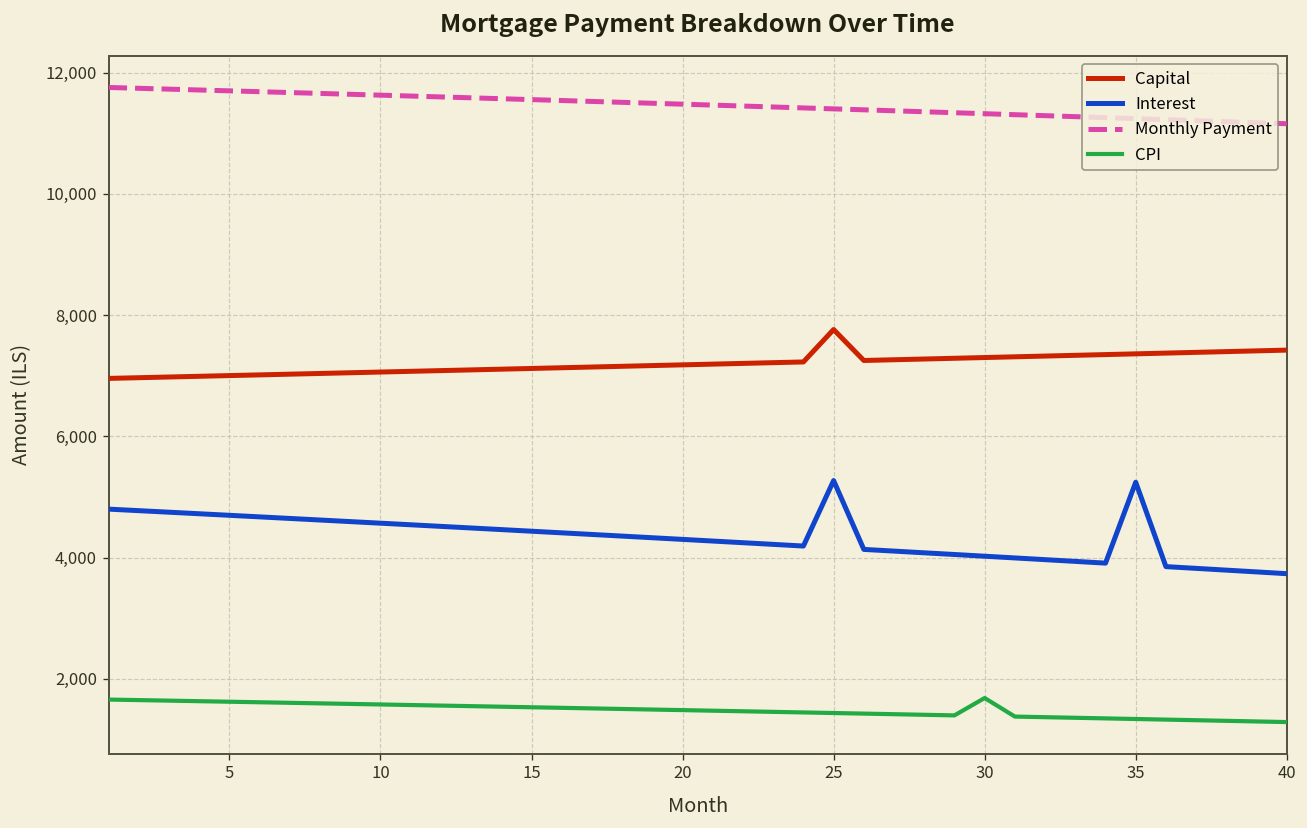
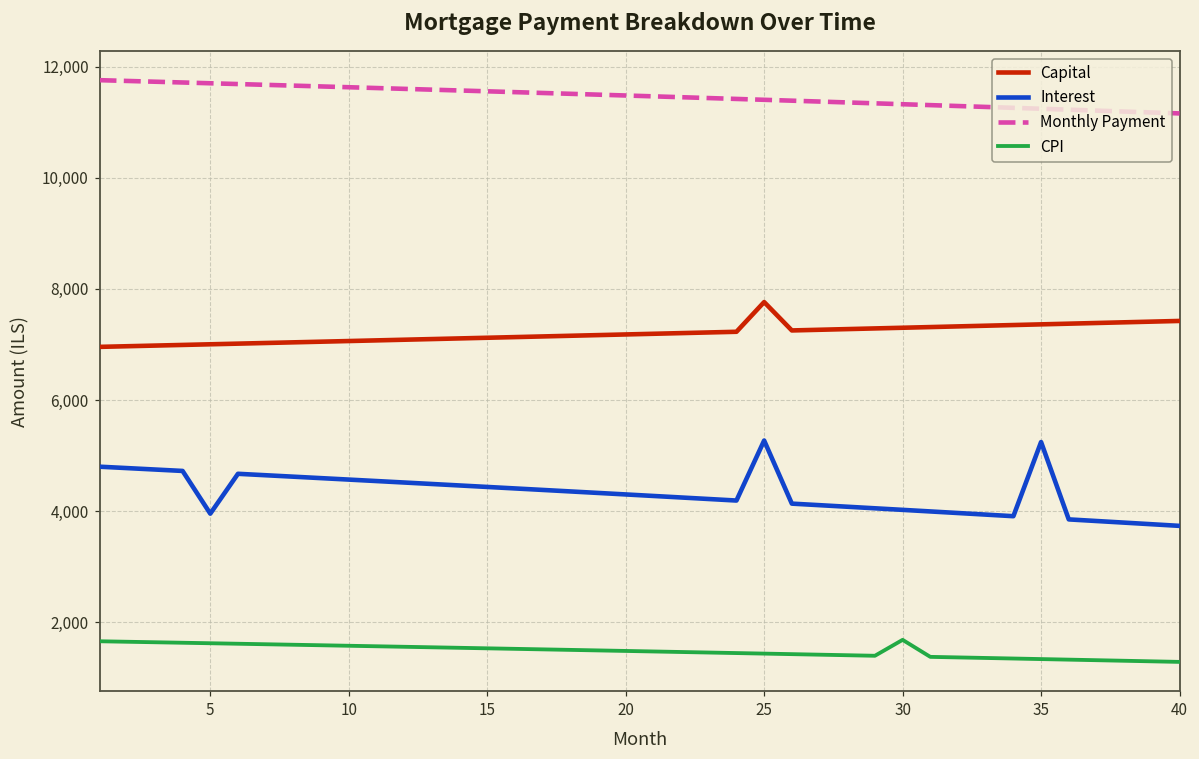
  {
    "Capital": {
      "5": "7,000",
      "10": "7,100",
      "15": "7,100",
      "20": "7,200",
      "25": "7,800",
      "30": "7,300",
      "35": "7,400",
      "40": "7,400"
    },
    "Interest": {
-     "5": "4,700",
+     "5": "4,000",
      "10": "4,600",
      "15": "4,400",
      "20": "4,300",
      "25": "5,300",
      "30": "4,000",
      "35": "5,200",
      "40": "3,700"
    },
    "Monthly Payment": {
      "5": "11,700",
      "10": "11,600",
      "15": "11,600",
      "20": "11,500",
      "25": "11,400",
      "30": "11,300",
      "40": "11,200"
    },
    "CPI": {
      "5": "1,600",
      "10": "1,600",
      "15": "1,500",
      "20": "1,500",
      "25": "1,400",
      "30": "1,700",
      "35": "1,300",
      "40": "1,300"
    }
  }
